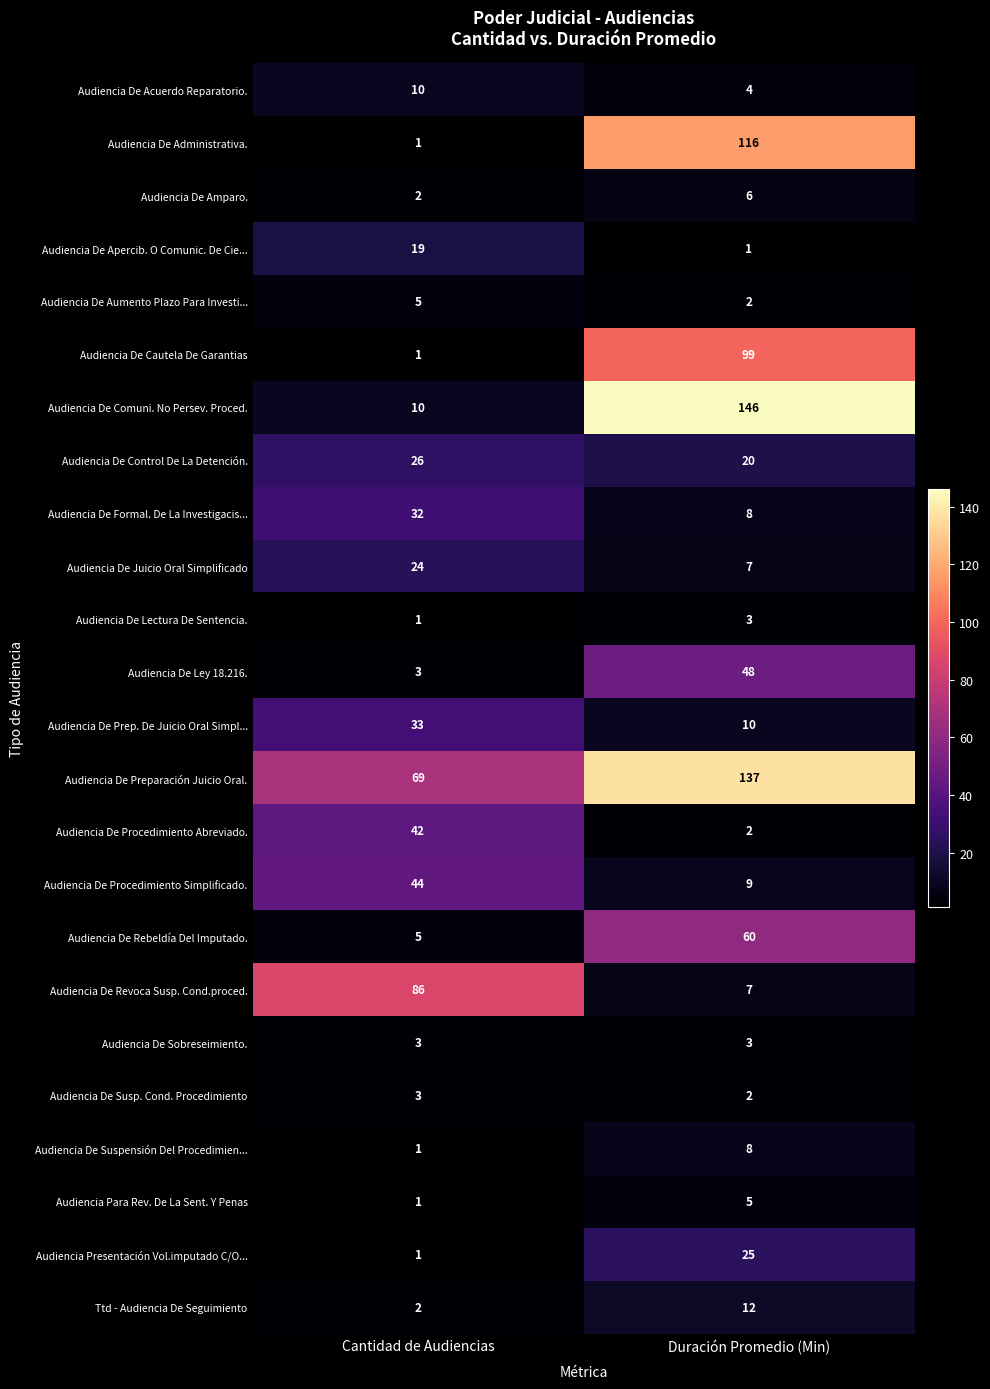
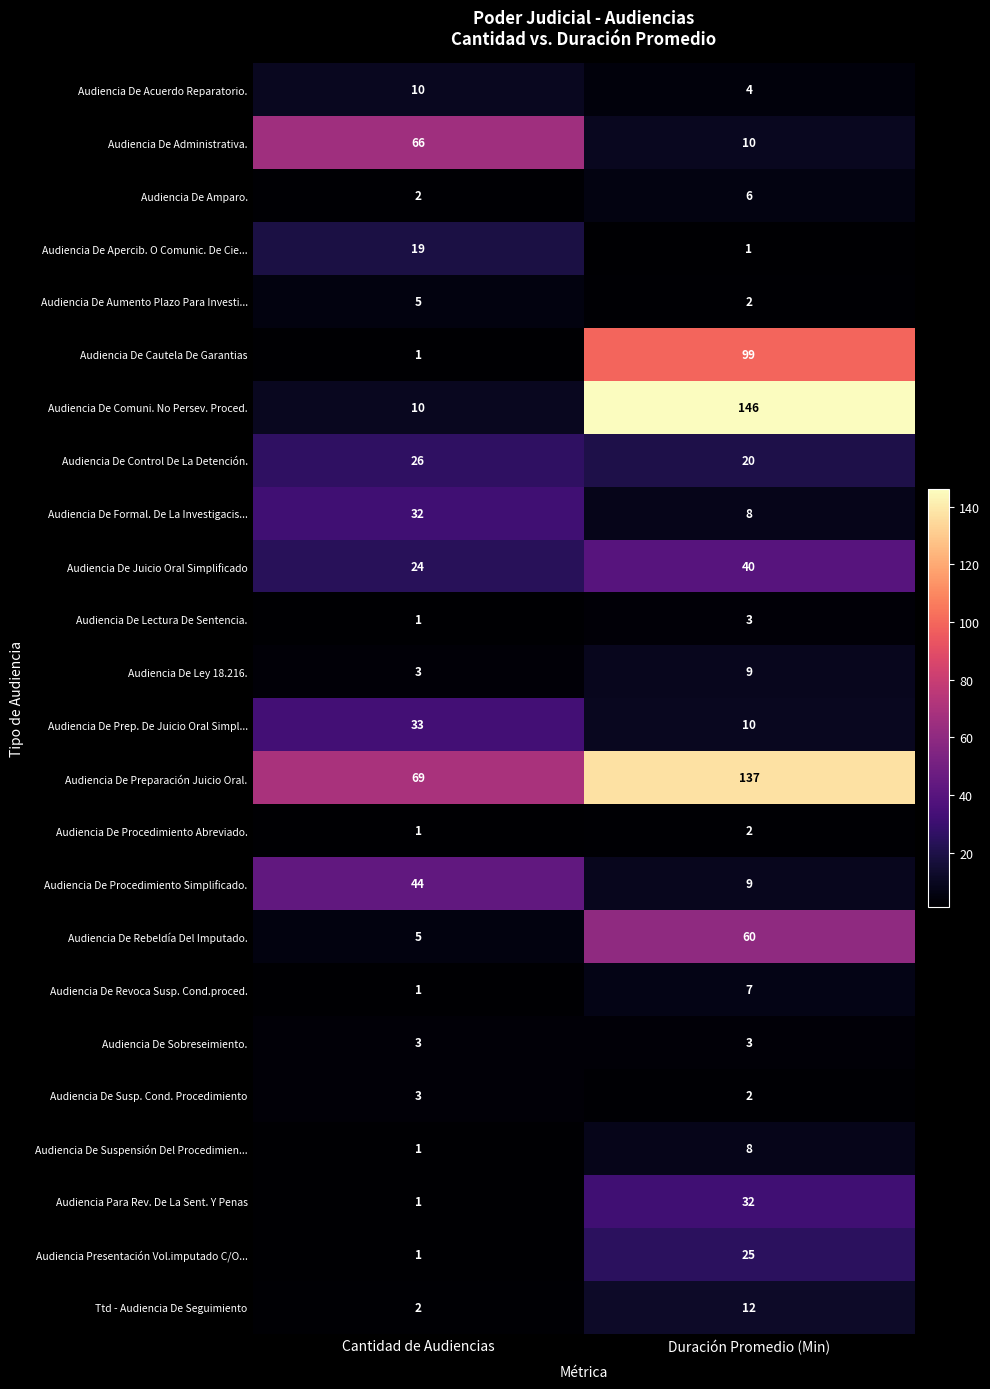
  {
    "Audiencia De Acuerdo Reparatorio.": {
      "Cantidad de Audiencias": 10,
      "Duración Promedio (Min)": 4
    },
    "Audiencia De Administrativa.": {
-     "Cantidad de Audiencias": 1,
-     "Duración Promedio (Min)": 116
+     "Cantidad de Audiencias": 66,
+     "Duración Promedio (Min)": 10
    },
    "Audiencia De Amparo.": {
      "Cantidad de Audiencias": 2,
      "Duración Promedio (Min)": 6
    },
    "Audiencia De Apercib. O Comunic. De Cie...": {
      "Cantidad de Audiencias": 19,
      "Duración Promedio (Min)": 1
    },
    "Audiencia De Aumento Plazo Para Investi...": {
      "Cantidad de Audiencias": 5,
      "Duración Promedio (Min)": 2
    },
    "Audiencia De Cautela De Garantias": {
      "Cantidad de Audiencias": 1,
      "Duración Promedio (Min)": 99
    },
    "Audiencia De Comuni. No Persev. Proced.": {
      "Cantidad de Audiencias": 10,
      "Duración Promedio (Min)": 146
    },
    "Audiencia De Control De La Detención.": {
      "Cantidad de Audiencias": 26,
      "Duración Promedio (Min)": 20
    },
    "Audiencia De Formal. De La Investigacis...": {
      "Cantidad de Audiencias": 32,
      "Duración Promedio (Min)": 8
    },
    "Audiencia De Juicio Oral Simplificado": {
      "Cantidad de Audiencias": 24,
-     "Duración Promedio (Min)": 7
+     "Duración Promedio (Min)": 40
    },
    "Audiencia De Lectura De Sentencia.": {
      "Cantidad de Audiencias": 1,
      "Duración Promedio (Min)": 3
    },
    "Audiencia De Ley 18.216.": {
      "Cantidad de Audiencias": 3,
-     "Duración Promedio (Min)": 48
+     "Duración Promedio (Min)": 9
    },
    "Audiencia De Prep. De Juicio Oral Simpl...": {
      "Cantidad de Audiencias": 33,
      "Duración Promedio (Min)": 10
    },
    "Audiencia De Preparación Juicio Oral.": {
      "Cantidad de Audiencias": 69,
      "Duración Promedio (Min)": 137
    },
    "Audiencia De Procedimiento Abreviado.": {
-     "Cantidad de Audiencias": 42,
+     "Cantidad de Audiencias": 1,
      "Duración Promedio (Min)": 2
    },
    "Audiencia De Procedimiento Simplificado.": {
      "Cantidad de Audiencias": 44,
      "Duración Promedio (Min)": 9
    },
    "Audiencia De Rebeldía Del Imputado.": {
      "Cantidad de Audiencias": 5,
      "Duración Promedio (Min)": 60
    },
    "Audiencia De Revoca Susp. Cond.proced.": {
-     "Cantidad de Audiencias": 86,
+     "Cantidad de Audiencias": 1,
      "Duración Promedio (Min)": 7
    },
    "Audiencia De Sobreseimiento.": {
      "Cantidad de Audiencias": 3,
      "Duración Promedio (Min)": 3
    },
    "Audiencia De Susp. Cond. Procedimiento": {
      "Cantidad de Audiencias": 3,
      "Duración Promedio (Min)": 2
    },
    "Audiencia De Suspensión Del Procedimien...": {
      "Cantidad de Audiencias": 1,
      "Duración Promedio (Min)": 8
    },
    "Audiencia Para Rev. De La Sent. Y Penas": {
      "Cantidad de Audiencias": 1,
-     "Duración Promedio (Min)": 5
+     "Duración Promedio (Min)": 32
    },
    "Audiencia Presentación Vol.imputado C/O...": {
      "Cantidad de Audiencias": 1,
      "Duración Promedio (Min)": 25
    },
    "Ttd - Audiencia De Seguimiento": {
      "Cantidad de Audiencias": 2,
      "Duración Promedio (Min)": 12
    }
  }
